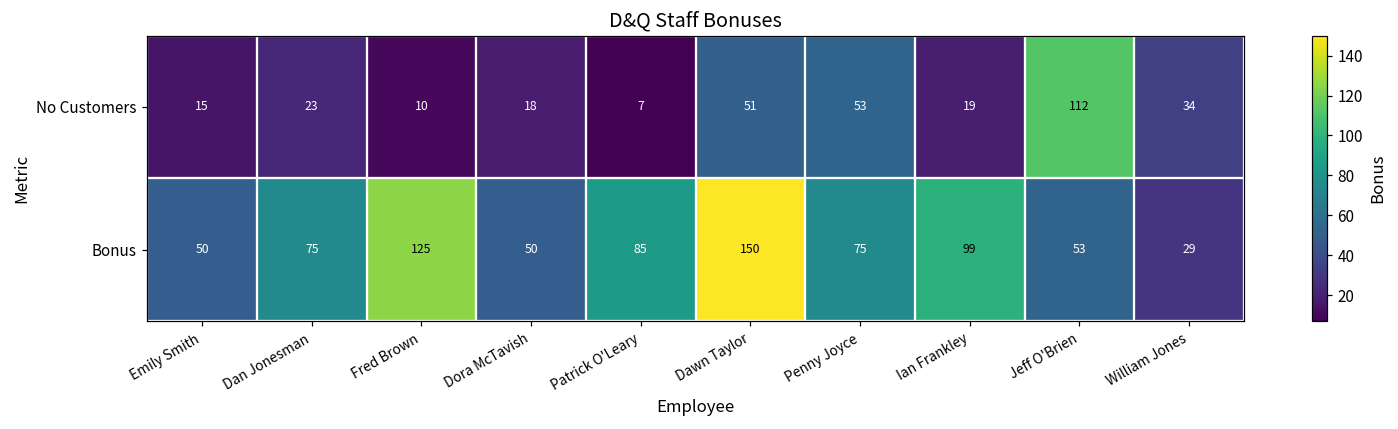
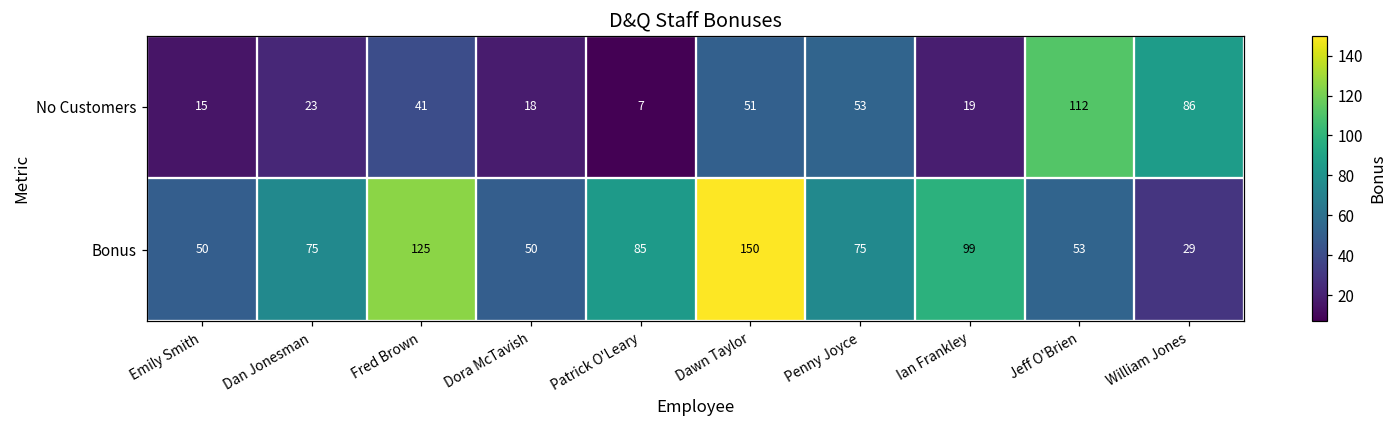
  {
    "No Customers": {
      "Emily Smith": 15,
      "Dan Jonesman": 23,
-     "Fred Brown": 10,
+     "Fred Brown": 41,
      "Dora McTavish": 18,
      "Patrick O'Leary": 7,
      "Dawn Taylor": 51,
      "Penny Joyce": 53,
      "Ian Frankley": 19,
      "Jeff O'Brien": 112,
-     "William Jones": 34
+     "William Jones": 86
    },
    "Bonus": {
      "Emily Smith": 50,
      "Dan Jonesman": 75,
      "Fred Brown": 125,
      "Dora McTavish": 50,
      "Patrick O'Leary": 85,
      "Dawn Taylor": 150,
      "Penny Joyce": 75,
      "Ian Frankley": 99,
      "Jeff O'Brien": 53,
      "William Jones": 29
    }
  }
